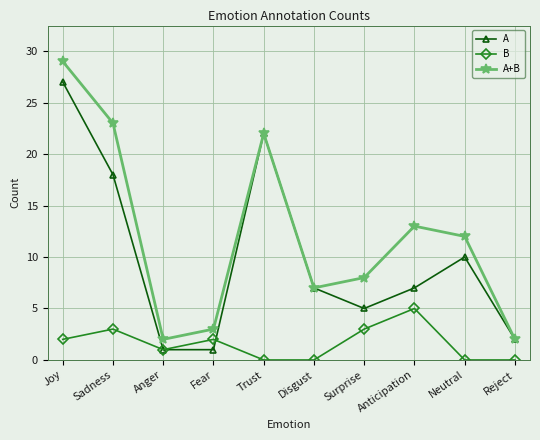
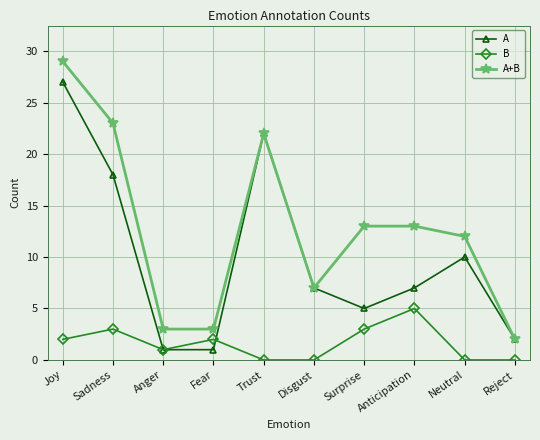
  {
    "A+B": {
      "Joy": 29,
      "Sadness": 23,
-     "Anger": 2,
+     "Anger": 3,
      "Fear": 3,
-     "Surprise": 8,
+     "Surprise": 13,
      "Anticipation": 13,
      "Neutral": 12
    }
  }
